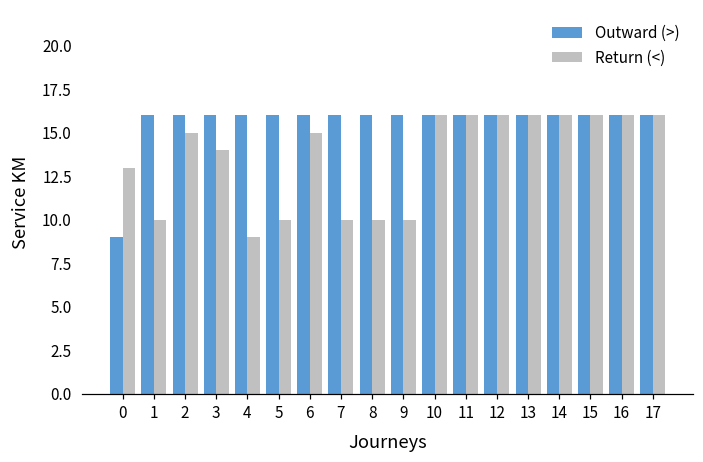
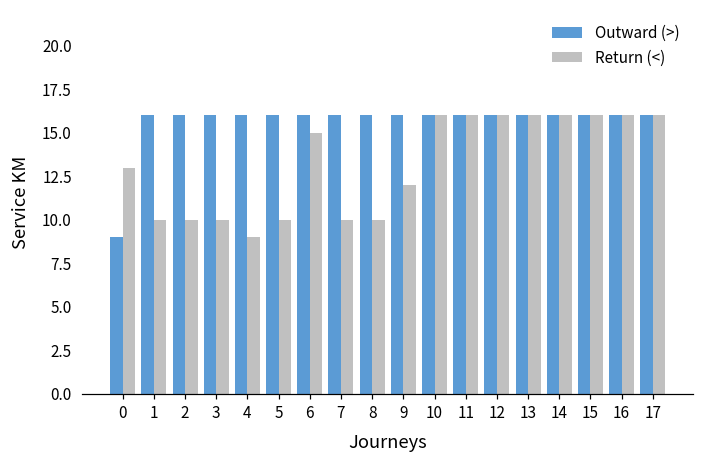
  {
    "Outward (>)": {
      "0": 9,
      "1": 16,
      "2": 16,
      "3": 16,
      "4": 16,
      "5": 16,
      "6": 16,
      "7": 16,
      "8": 16,
      "9": 16,
      "10": 16,
      "11": 16,
      "12": 16,
      "13": 16,
      "14": 16,
      "15": 16,
      "16": 16,
      "17": 16
    },
    "Return (<)": {
      "0": 13,
      "1": 10,
-     "2": 15,
-     "3": 14,
+     "2": 10,
+     "3": 10,
      "4": 9,
      "5": 10,
      "6": 15,
      "7": 10,
      "8": 10,
-     "9": 10,
+     "9": 12,
      "10": 16,
      "11": 16,
      "12": 16,
      "13": 16,
      "14": 16,
      "15": 16,
      "16": 16,
      "17": 16
    }
  }
